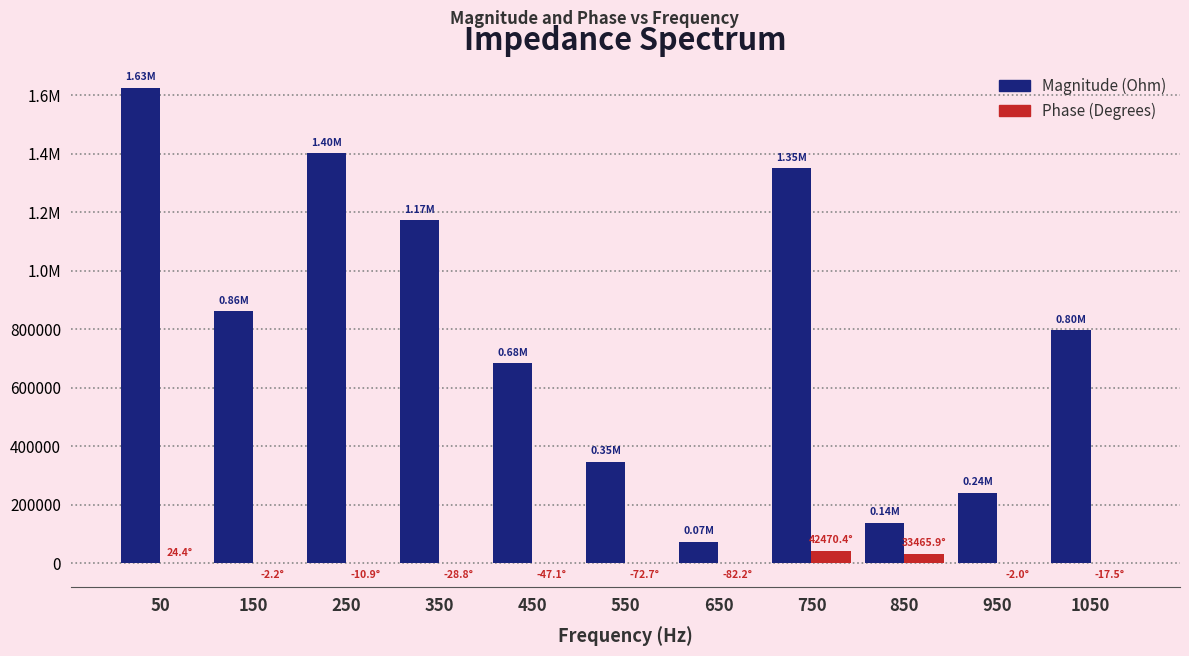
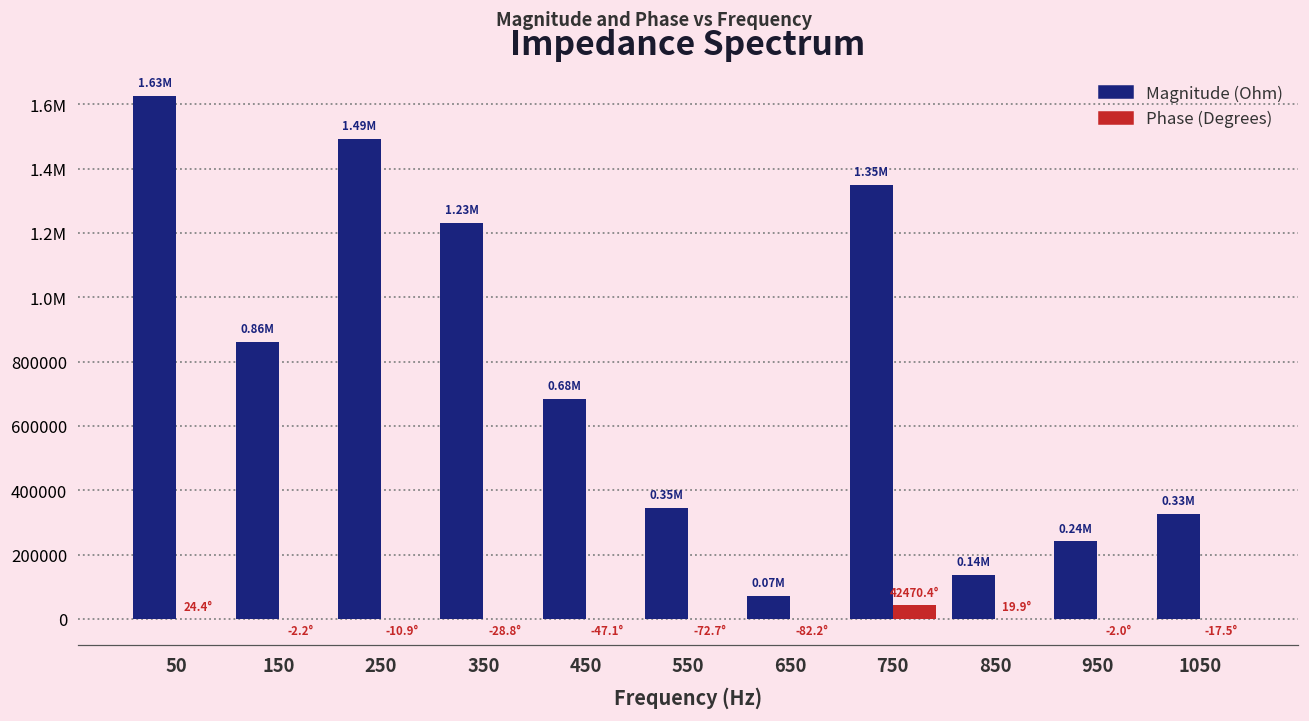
  {
    "Magnitude (Ohm)": {
      "50": "1.63M",
      "150": "0.86M",
-     "250": "1.40M",
-     "350": "1.17M",
+     "250": "1.49M",
+     "350": "1.23M",
      "450": "0.68M",
      "550": "0.35M",
      "650": "0.07M",
      "750": "1.35M",
      "850": "0.14M",
      "950": "0.24M",
-     "1050": "0.80M"
+     "1050": "0.33M"
    },
    "Phase (Degrees)": {
      "50": "24.4°",
      "150": "-2.2°",
      "250": "-10.9°",
      "350": "-28.8°",
      "450": "-47.1°",
      "550": "-72.7°",
      "650": "-82.2°",
      "750": "42470.4°",
-     "850": "33465.9°",
+     "850": "19.9°",
      "950": "-2.0°",
      "1050": "-17.5°"
    }
  }
